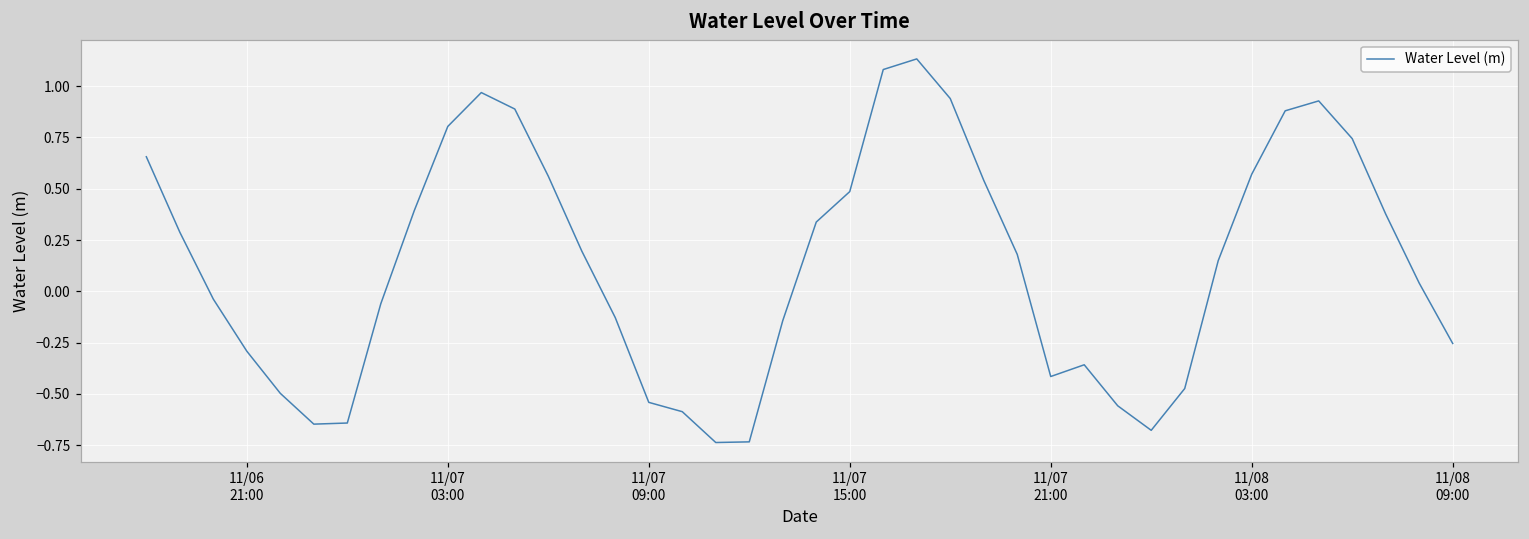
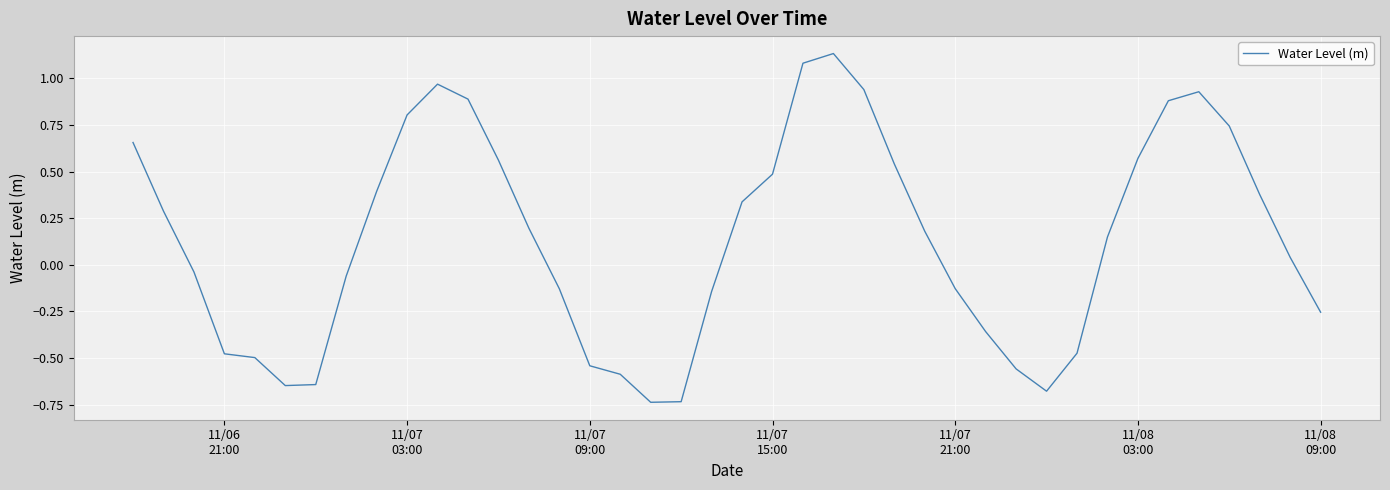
  {
-   "11/06 21:00": -0.29,
+   "11/06 21:00": -0.48,
    "11/07 03:00": 0.80,
    "11/07 09:00": -0.54,
    "11/07 15:00": 0.49,
-   "11/07 21:00": -0.42,
+   "11/07 21:00": -0.13,
    "11/08 03:00": 0.57,
    "11/08 09:00": -0.25
  }
